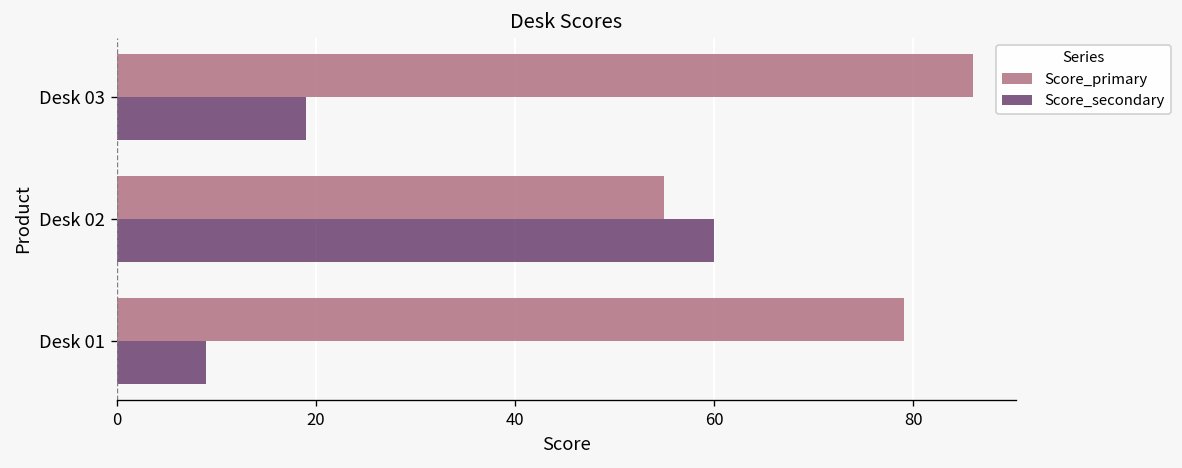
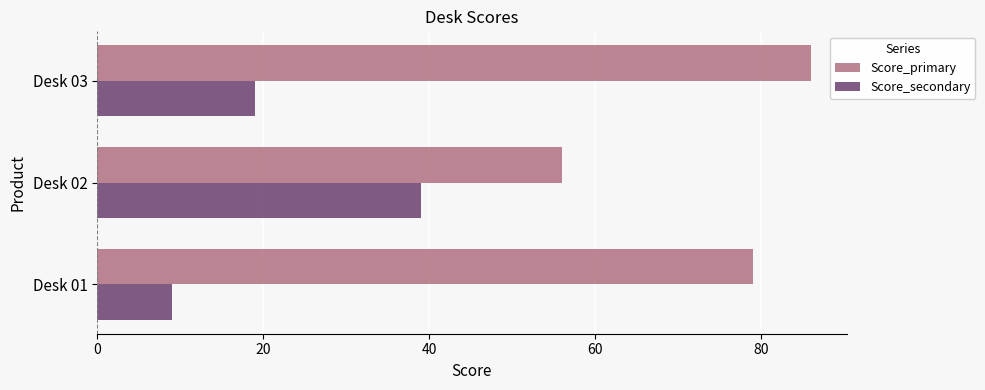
  {
    "Score_primary": {
      "Desk 03": 86,
-     "Desk 02": 55,
+     "Desk 02": 56,
      "Desk 01": 79
    },
    "Score_secondary": {
      "Desk 03": 19,
-     "Desk 02": 60,
+     "Desk 02": 39,
      "Desk 01": 9
    }
  }
